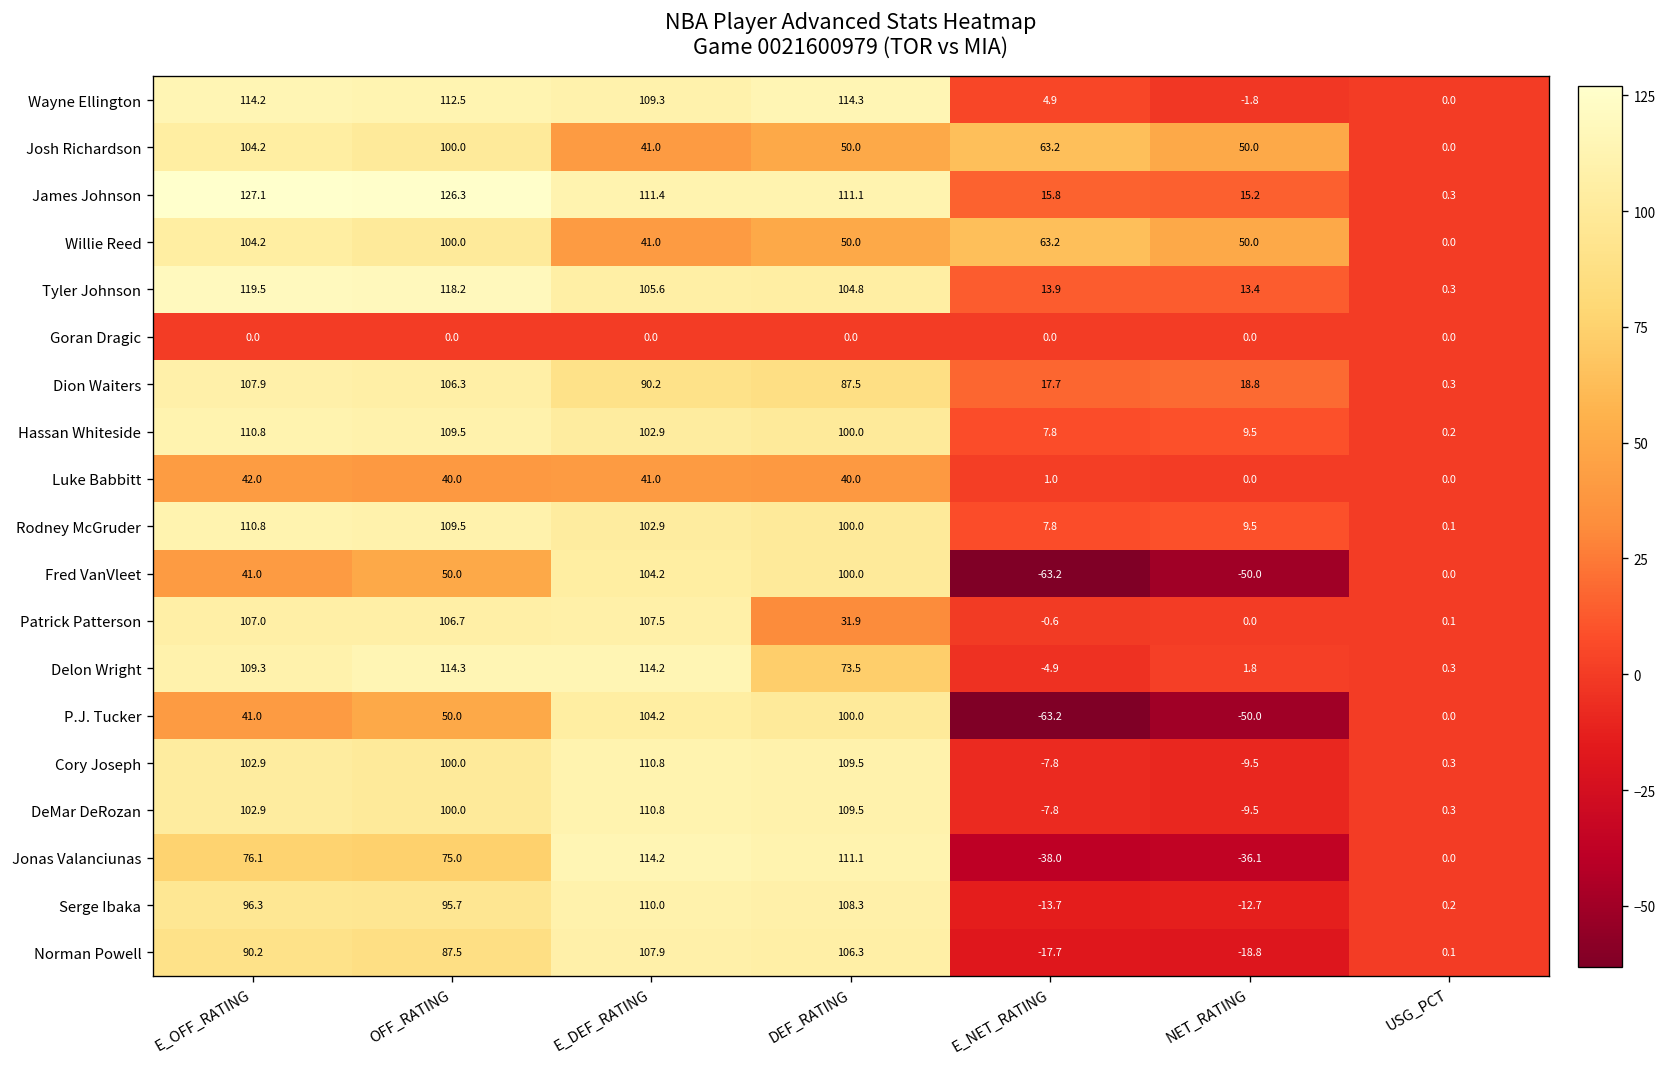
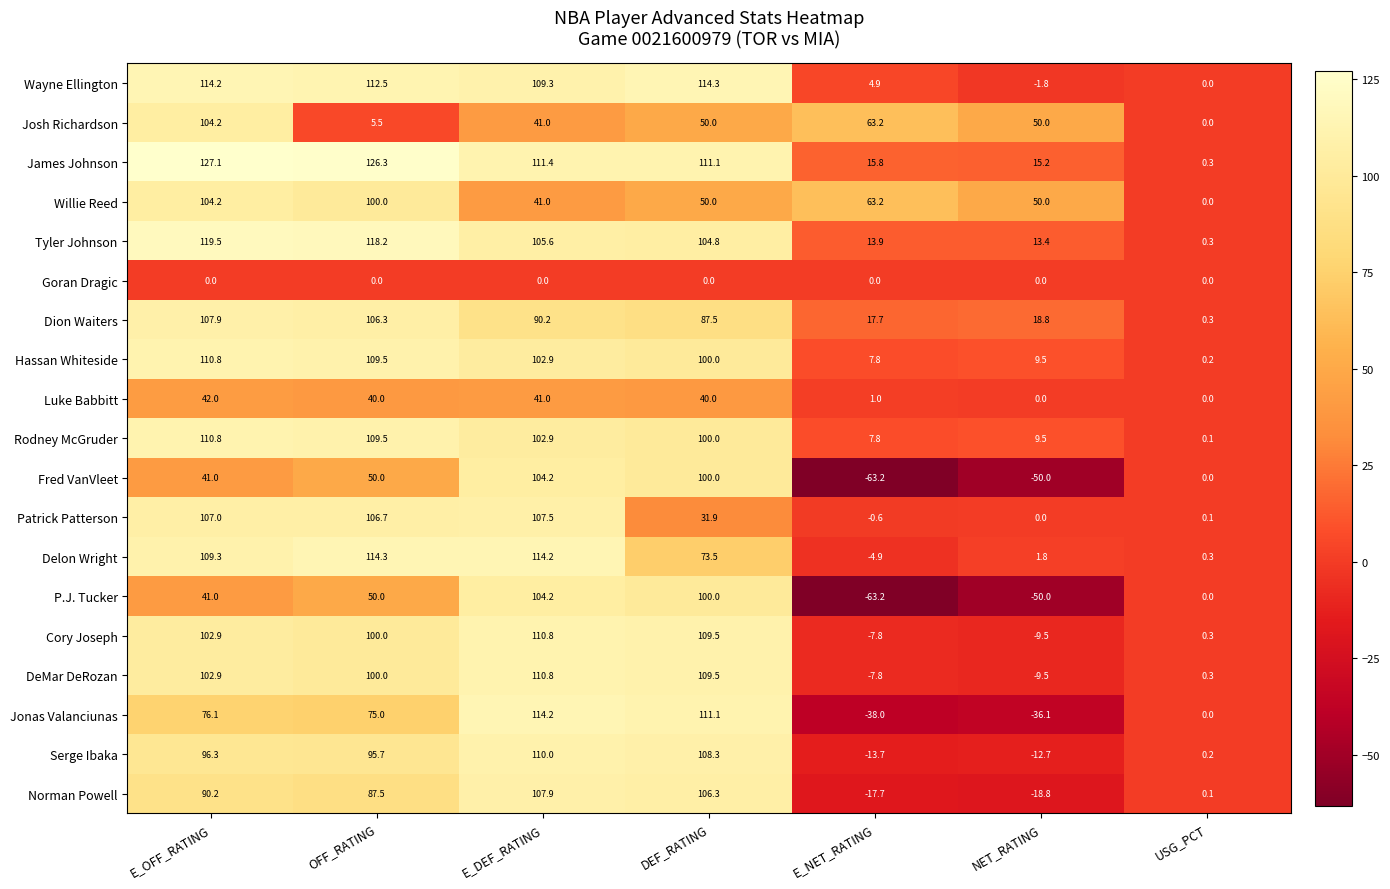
  {
    "Wayne Ellington": {
      "E_OFF_RATING": 114.2,
      "OFF_RATING": 112.5,
      "E_DEF_RATING": 109.3,
      "DEF_RATING": 114.3,
      "E_NET_RATING": 4.9,
      "NET_RATING": -1.8,
      "USG_PCT": 0.0
    },
    "Josh Richardson": {
      "E_OFF_RATING": 104.2,
-     "OFF_RATING": 100.0,
+     "OFF_RATING": 5.5,
      "E_DEF_RATING": 41.0,
      "DEF_RATING": 50.0,
      "E_NET_RATING": 63.2,
      "NET_RATING": 50.0,
      "USG_PCT": 0.0
    },
    "James Johnson": {
      "E_OFF_RATING": 127.1,
      "OFF_RATING": 126.3,
      "E_DEF_RATING": 111.4,
      "DEF_RATING": 111.1,
      "E_NET_RATING": 15.8,
      "NET_RATING": 15.2,
      "USG_PCT": 0.3
    },
    "Willie Reed": {
      "E_OFF_RATING": 104.2,
      "OFF_RATING": 100.0,
      "E_DEF_RATING": 41.0,
      "DEF_RATING": 50.0,
      "E_NET_RATING": 63.2,
      "NET_RATING": 50.0,
      "USG_PCT": 0.0
    },
    "Tyler Johnson": {
      "E_OFF_RATING": 119.5,
      "OFF_RATING": 118.2,
      "E_DEF_RATING": 105.6,
      "DEF_RATING": 104.8,
      "E_NET_RATING": 13.9,
      "NET_RATING": 13.4,
      "USG_PCT": 0.3
    },
    "Goran Dragic": {
      "E_OFF_RATING": 0.0,
      "OFF_RATING": 0.0,
      "E_DEF_RATING": 0.0,
      "DEF_RATING": 0.0,
      "E_NET_RATING": 0.0,
      "NET_RATING": 0.0,
      "USG_PCT": 0.0
    },
    "Dion Waiters": {
      "E_OFF_RATING": 107.9,
      "OFF_RATING": 106.3,
      "E_DEF_RATING": 90.2,
      "DEF_RATING": 87.5,
      "E_NET_RATING": 17.7,
      "NET_RATING": 18.8,
      "USG_PCT": 0.3
    },
    "Hassan Whiteside": {
      "E_OFF_RATING": 110.8,
      "OFF_RATING": 109.5,
      "E_DEF_RATING": 102.9,
      "DEF_RATING": 100.0,
      "E_NET_RATING": 7.8,
      "NET_RATING": 9.5,
      "USG_PCT": 0.2
    },
    "Luke Babbitt": {
      "E_OFF_RATING": 42.0,
      "OFF_RATING": 40.0,
      "E_DEF_RATING": 41.0,
      "DEF_RATING": 40.0,
      "E_NET_RATING": 1.0,
      "NET_RATING": 0.0,
      "USG_PCT": 0.0
    },
    "Rodney McGruder": {
      "E_OFF_RATING": 110.8,
      "OFF_RATING": 109.5,
      "E_DEF_RATING": 102.9,
      "DEF_RATING": 100.0,
      "E_NET_RATING": 7.8,
      "NET_RATING": 9.5,
      "USG_PCT": 0.1
    },
    "Fred VanVleet": {
      "E_OFF_RATING": 41.0,
      "OFF_RATING": 50.0,
      "E_DEF_RATING": 104.2,
      "DEF_RATING": 100.0,
      "E_NET_RATING": -63.2,
      "NET_RATING": -50.0,
      "USG_PCT": 0.0
    },
    "Patrick Patterson": {
      "E_OFF_RATING": 107.0,
      "OFF_RATING": 106.7,
      "E_DEF_RATING": 107.5,
      "DEF_RATING": 31.9,
      "E_NET_RATING": -0.6,
      "NET_RATING": 0.0,
      "USG_PCT": 0.1
    },
    "Delon Wright": {
      "E_OFF_RATING": 109.3,
      "OFF_RATING": 114.3,
      "E_DEF_RATING": 114.2,
      "DEF_RATING": 73.5,
      "E_NET_RATING": -4.9,
      "NET_RATING": 1.8,
      "USG_PCT": 0.3
    },
    "P.J. Tucker": {
      "E_OFF_RATING": 41.0,
      "OFF_RATING": 50.0,
      "E_DEF_RATING": 104.2,
      "DEF_RATING": 100.0,
      "E_NET_RATING": -63.2,
      "NET_RATING": -50.0,
      "USG_PCT": 0.0
    },
    "Cory Joseph": {
      "E_OFF_RATING": 102.9,
      "OFF_RATING": 100.0,
      "E_DEF_RATING": 110.8,
      "DEF_RATING": 109.5,
      "E_NET_RATING": -7.8,
      "NET_RATING": -9.5,
      "USG_PCT": 0.3
    },
    "DeMar DeRozan": {
      "E_OFF_RATING": 102.9,
      "OFF_RATING": 100.0,
      "E_DEF_RATING": 110.8,
      "DEF_RATING": 109.5,
      "E_NET_RATING": -7.8,
      "NET_RATING": -9.5,
      "USG_PCT": 0.3
    },
    "Jonas Valanciunas": {
      "E_OFF_RATING": 76.1,
      "OFF_RATING": 75.0,
      "E_DEF_RATING": 114.2,
      "DEF_RATING": 111.1,
      "E_NET_RATING": -38.0,
      "NET_RATING": -36.1,
      "USG_PCT": 0.0
    },
    "Serge Ibaka": {
      "E_OFF_RATING": 96.3,
      "OFF_RATING": 95.7,
      "E_DEF_RATING": 110.0,
      "DEF_RATING": 108.3,
      "E_NET_RATING": -13.7,
      "NET_RATING": -12.7,
      "USG_PCT": 0.2
    },
    "Norman Powell": {
      "E_OFF_RATING": 90.2,
      "OFF_RATING": 87.5,
      "E_DEF_RATING": 107.9,
      "DEF_RATING": 106.3,
      "E_NET_RATING": -17.7,
      "NET_RATING": -18.8,
      "USG_PCT": 0.1
    }
  }
